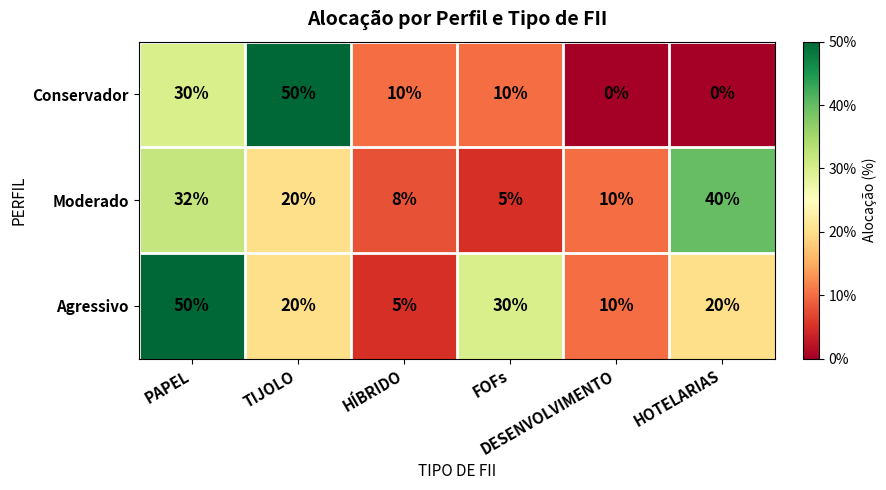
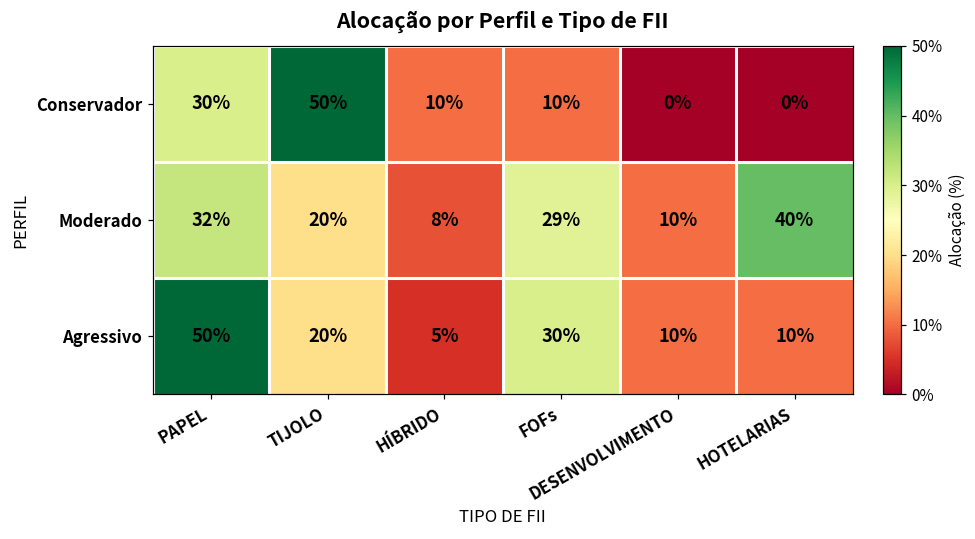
  {
    "Conservador": {
      "PAPEL": "30%",
      "TIJOLO": "50%",
      "HÍBRIDO": "10%",
      "FOFs": "10%",
      "DESENVOLVIMENTO": "0%",
      "HOTELARIAS": "0%"
    },
    "Moderado": {
      "PAPEL": "32%",
      "TIJOLO": "20%",
      "HÍBRIDO": "8%",
-     "FOFs": "5%",
+     "FOFs": "29%",
      "DESENVOLVIMENTO": "10%",
      "HOTELARIAS": "40%"
    },
    "Agressivo": {
      "PAPEL": "50%",
      "TIJOLO": "20%",
      "HÍBRIDO": "5%",
      "FOFs": "30%",
      "DESENVOLVIMENTO": "10%",
-     "HOTELARIAS": "20%"
+     "HOTELARIAS": "10%"
    }
  }
